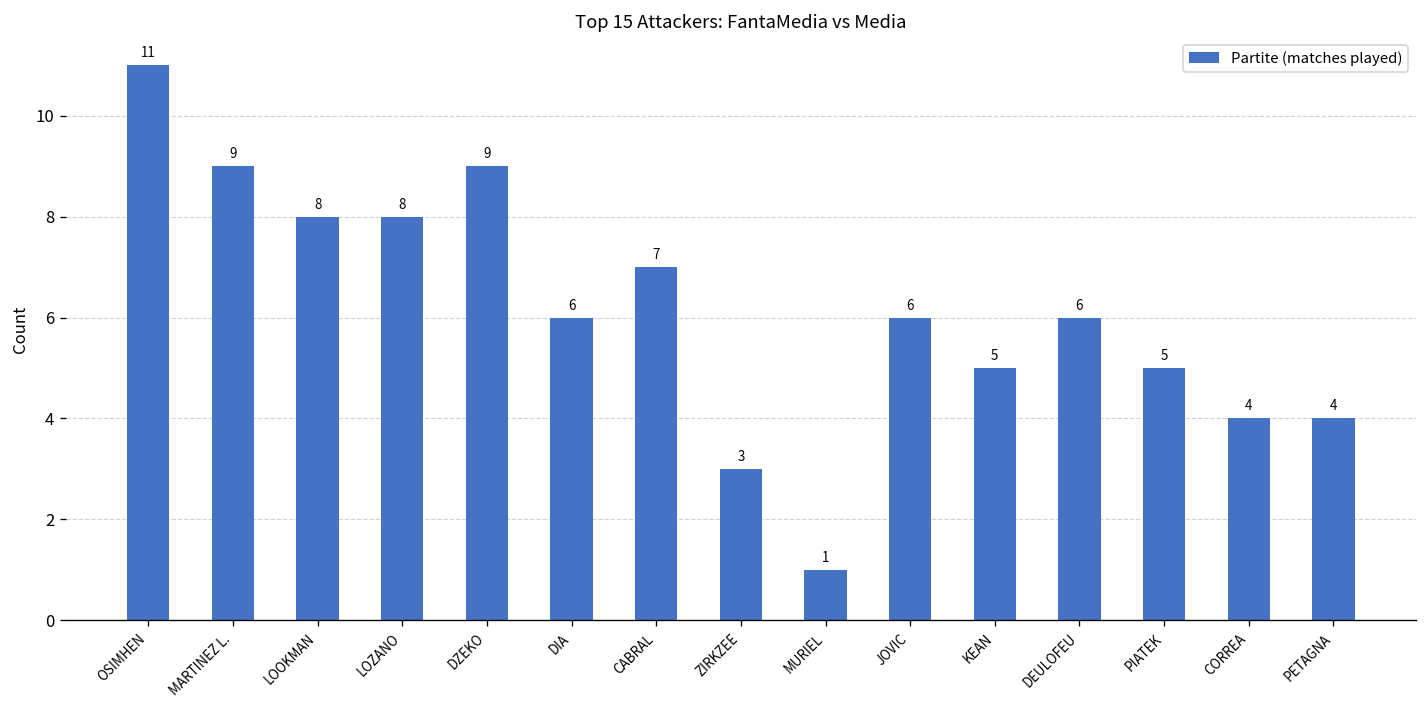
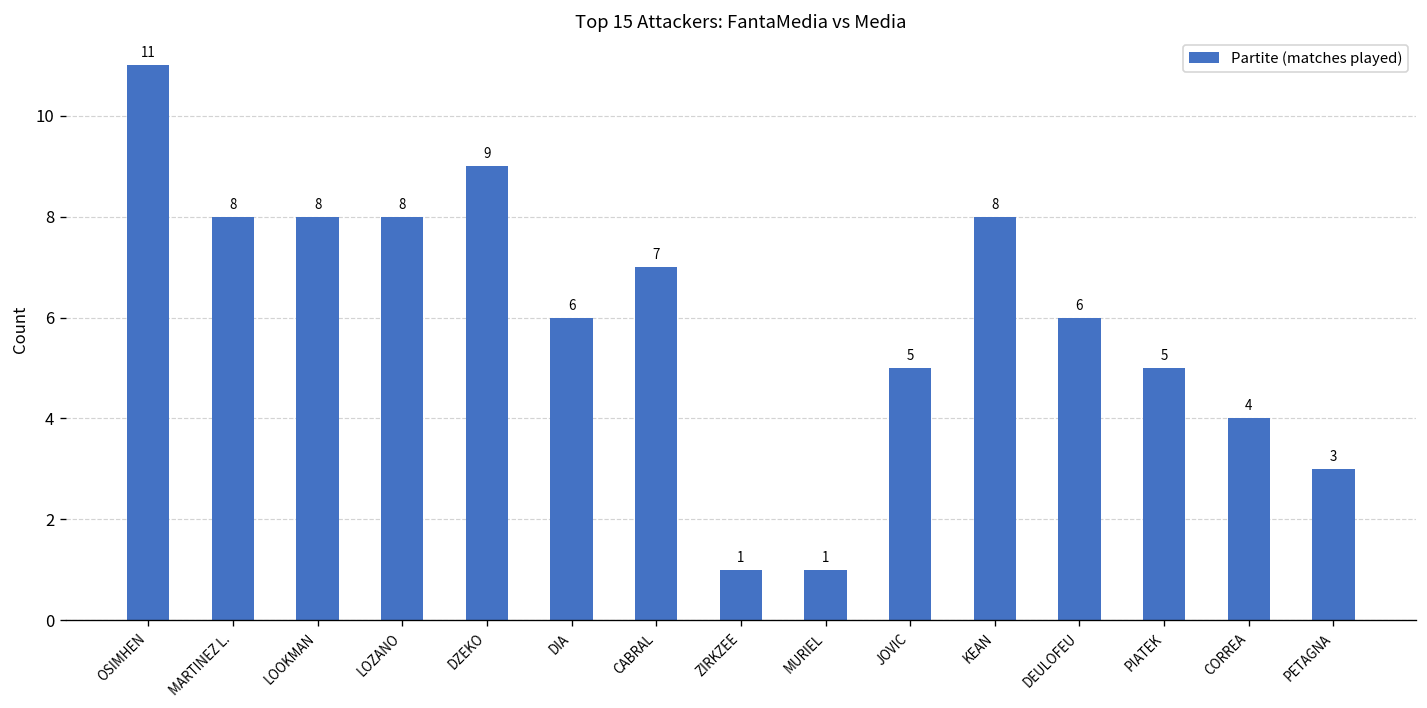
  {
    "OSIMHEN": 11,
-   "MARTINEZ L.": 9,
+   "MARTINEZ L.": 8,
    "LOOKMAN": 8,
    "LOZANO": 8,
    "DZEKO": 9,
    "DIA": 6,
    "CABRAL": 7,
-   "ZIRKZEE": 3,
+   "ZIRKZEE": 1,
    "MURIEL": 1,
-   "JOVIC": 6,
-   "KEAN": 5,
+   "JOVIC": 5,
+   "KEAN": 8,
    "DEULOFEU": 6,
    "PIATEK": 5,
    "CORREA": 4,
-   "PETAGNA": 4
+   "PETAGNA": 3
  }
